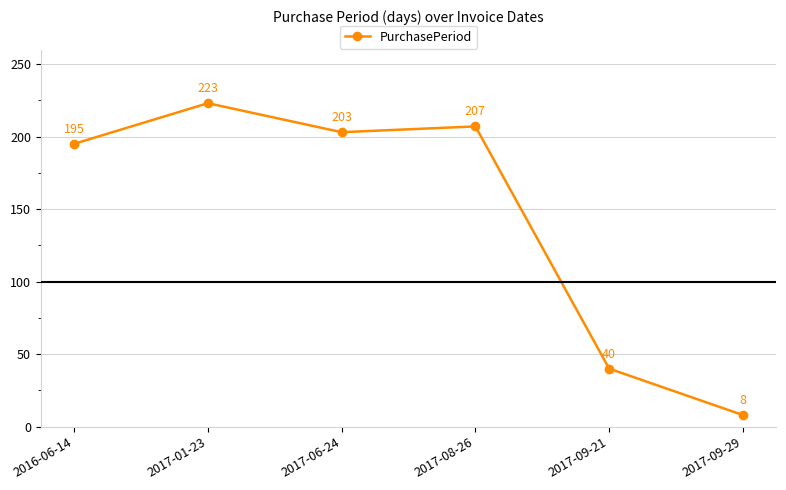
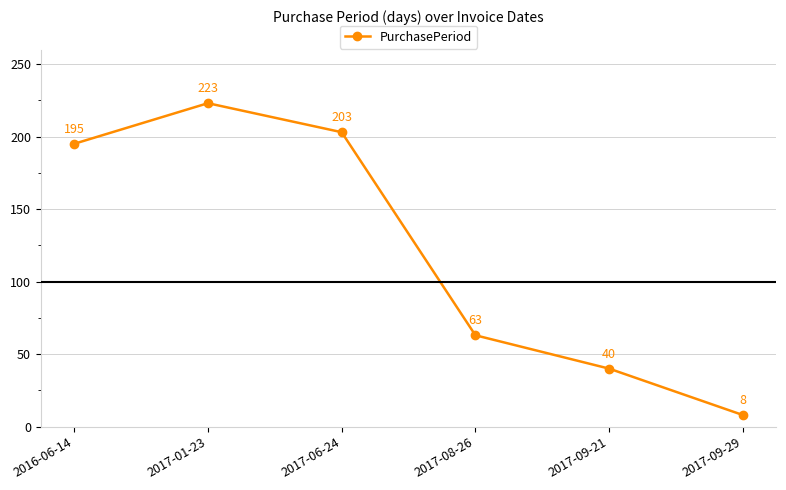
  {
    "2016-06-14": 195,
    "2017-01-23": 223,
    "2017-06-24": 203,
-   "2017-08-26": 207,
+   "2017-08-26": 63,
    "2017-09-21": 40,
    "2017-09-29": 8
  }
